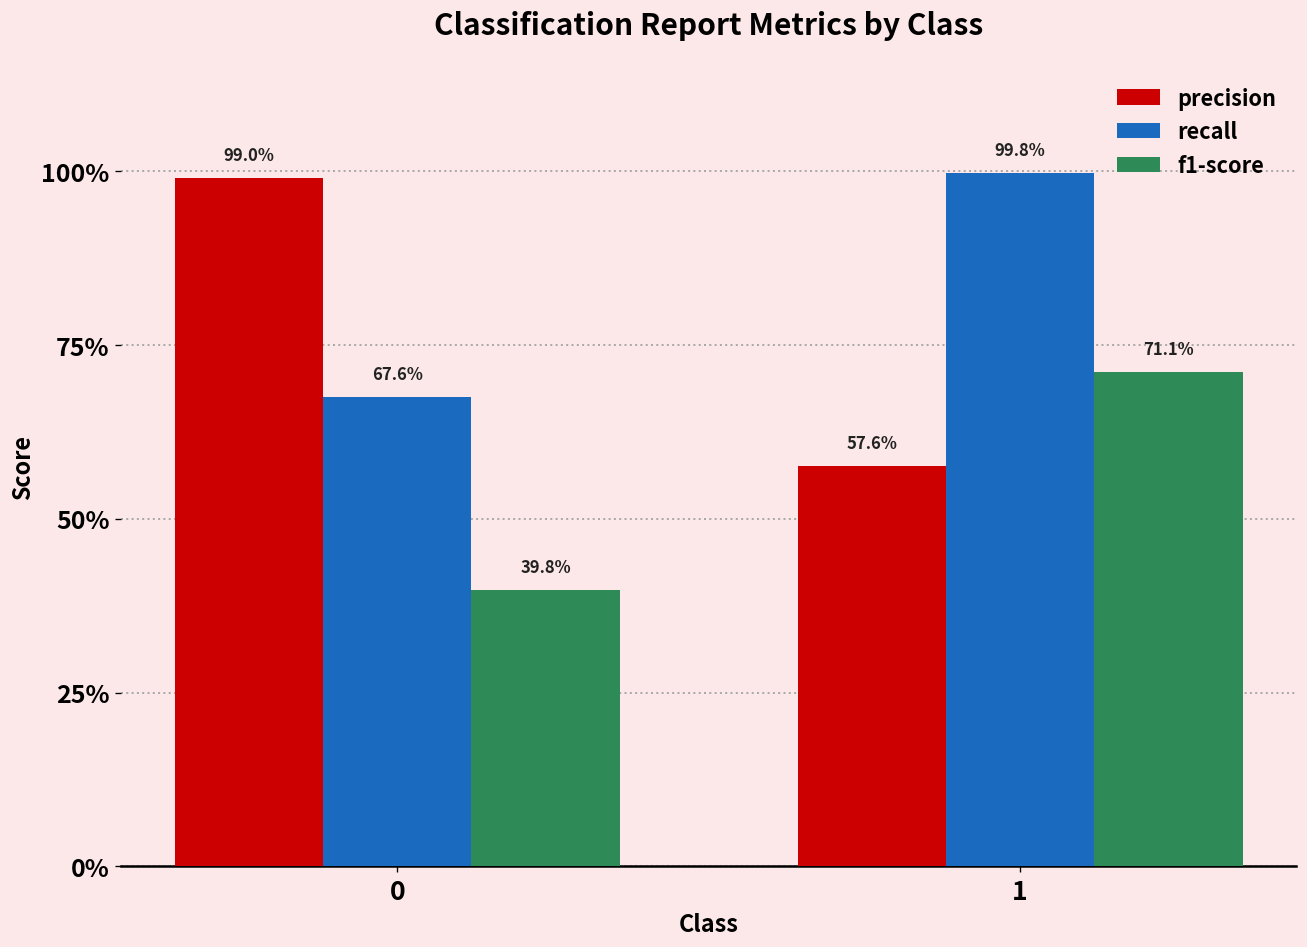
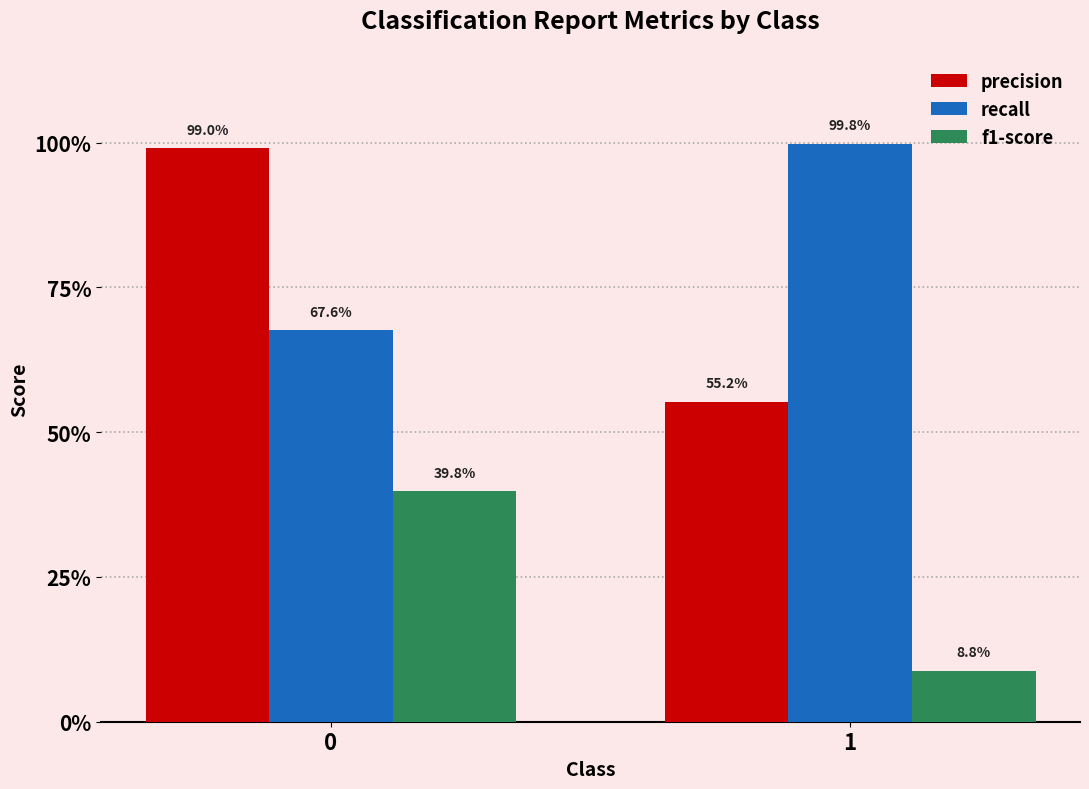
  {
    "precision": {
      "0": "99.0%",
-     "1": "57.6%"
+     "1": "55.2%"
    },
    "recall": {
      "0": "67.6%",
      "1": "99.8%"
    },
    "f1-score": {
      "0": "39.8%",
-     "1": "71.1%"
+     "1": "8.8%"
    }
  }
